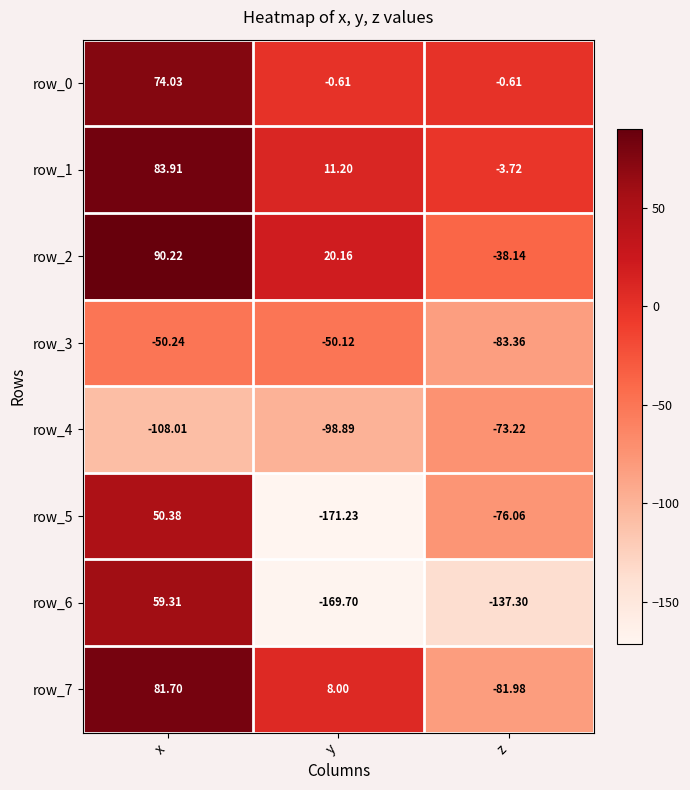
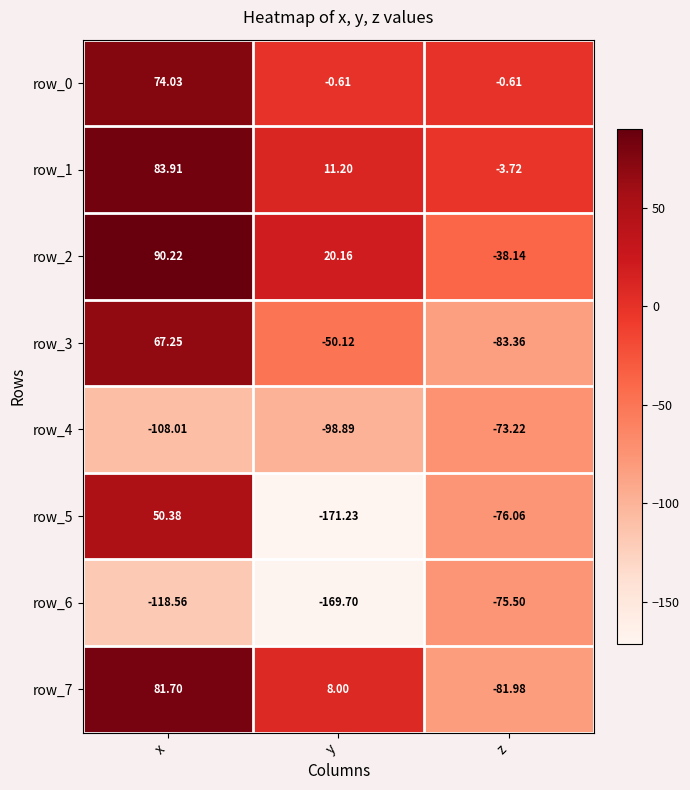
  {
    "row_0": {
      "x": 74.03,
      "y": -0.61,
      "z": -0.61
    },
    "row_1": {
      "x": 83.91,
      "y": 11.20,
      "z": -3.72
    },
    "row_2": {
      "x": 90.22,
      "y": 20.16,
      "z": -38.14
    },
    "row_3": {
-     "x": -50.24,
+     "x": 67.25,
      "y": -50.12,
      "z": -83.36
    },
    "row_4": {
      "x": -108.01,
      "y": -98.89,
      "z": -73.22
    },
    "row_5": {
      "x": 50.38,
      "y": -171.23,
      "z": -76.06
    },
    "row_6": {
-     "x": 59.31,
+     "x": -118.56,
      "y": -169.70,
-     "z": -137.30
+     "z": -75.50
    },
    "row_7": {
      "x": 81.70,
      "y": 8.00,
      "z": -81.98
    }
  }
